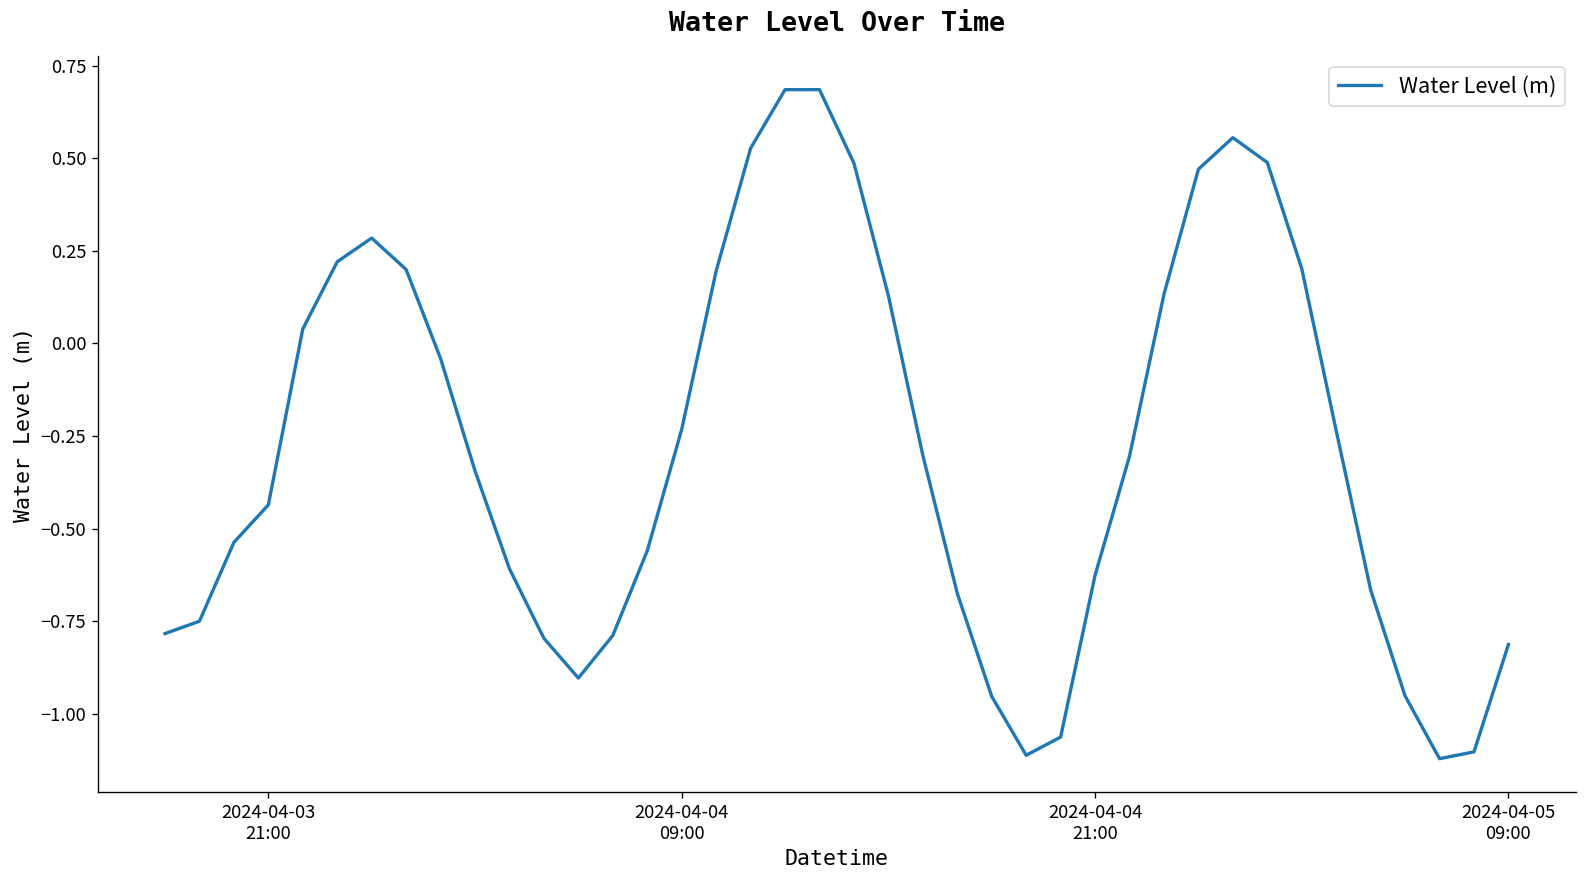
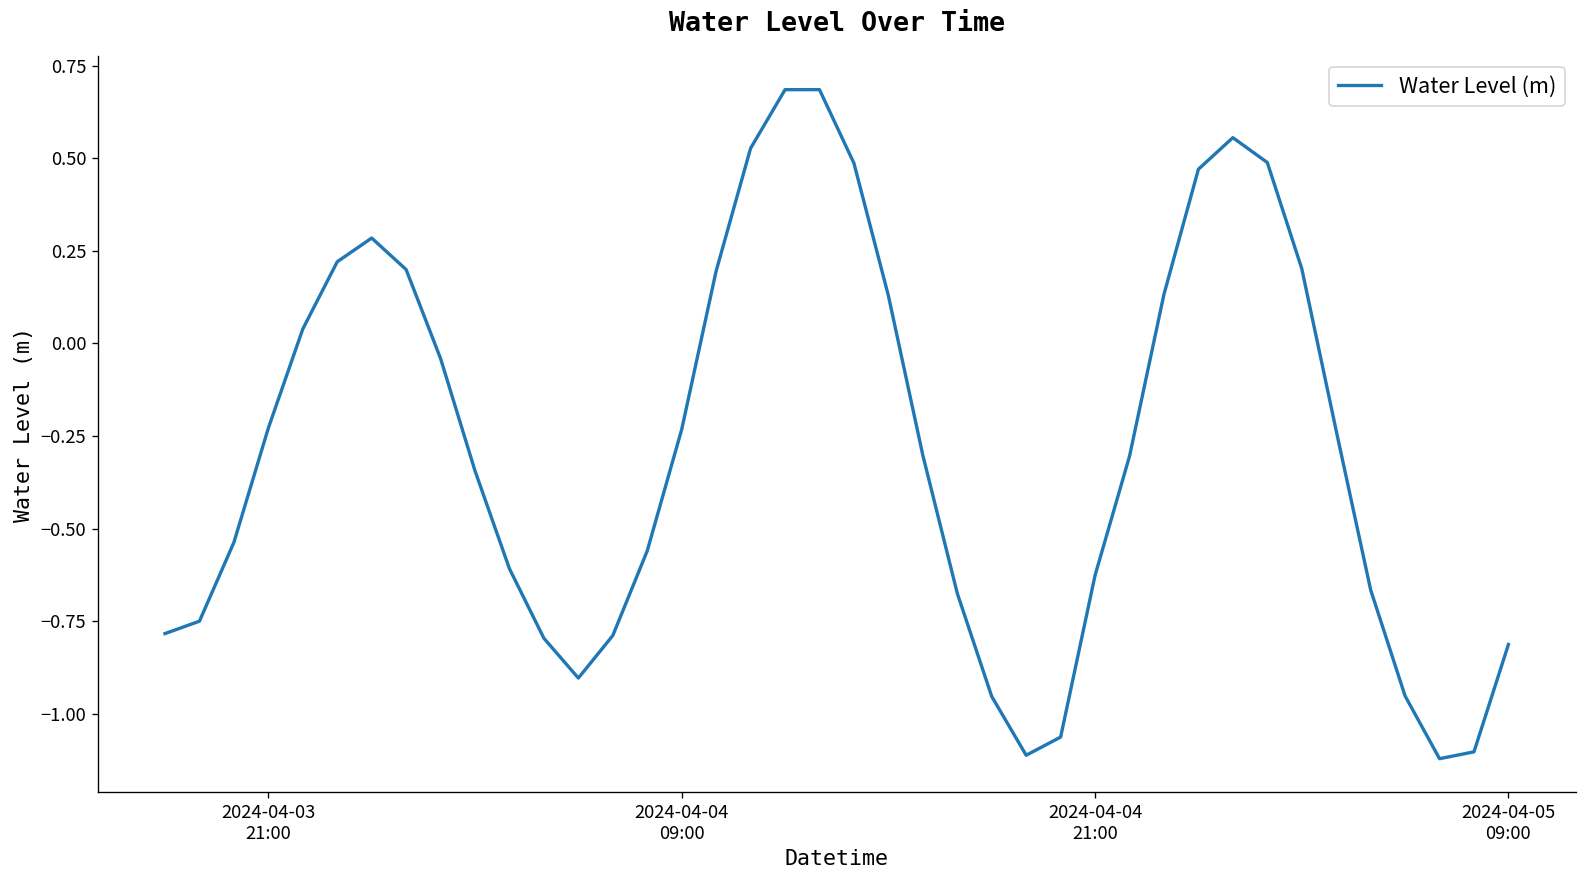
  {
-   "2024-04-03 21:00": -0.44,
+   "2024-04-03 21:00": -0.23,
    "2024-04-04 09:00": -0.23,
    "2024-04-04 21:00": -0.63,
    "2024-04-05 09:00": -0.81
  }
